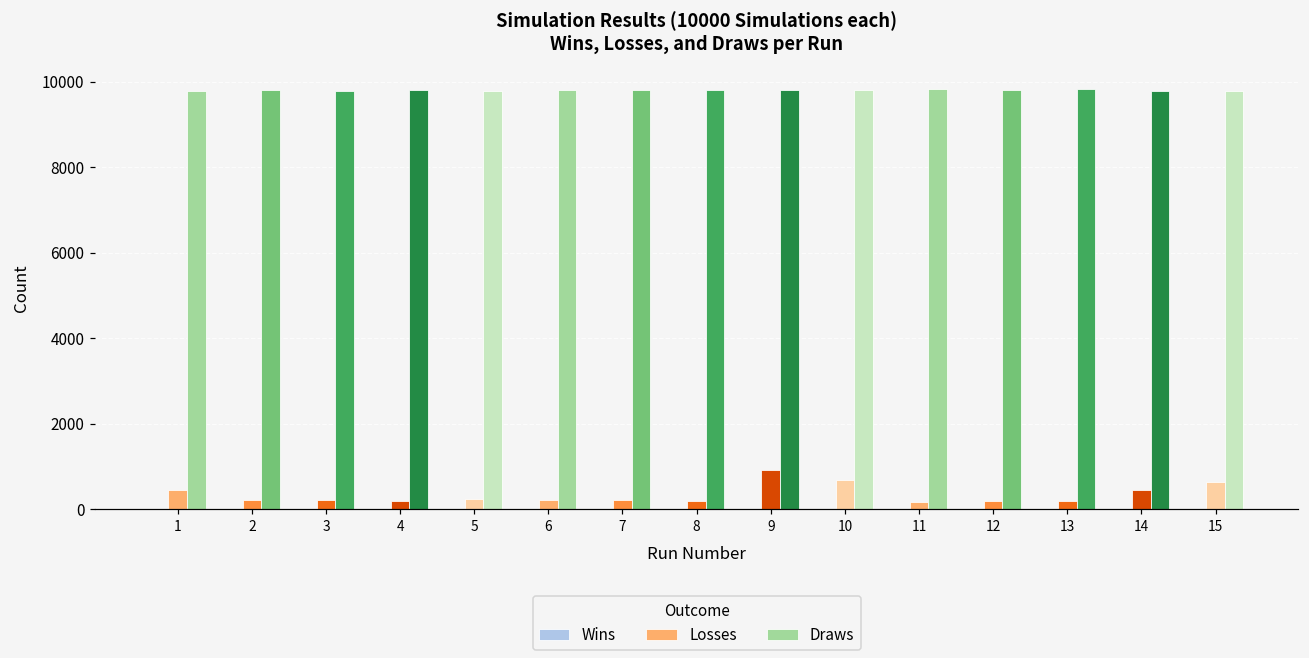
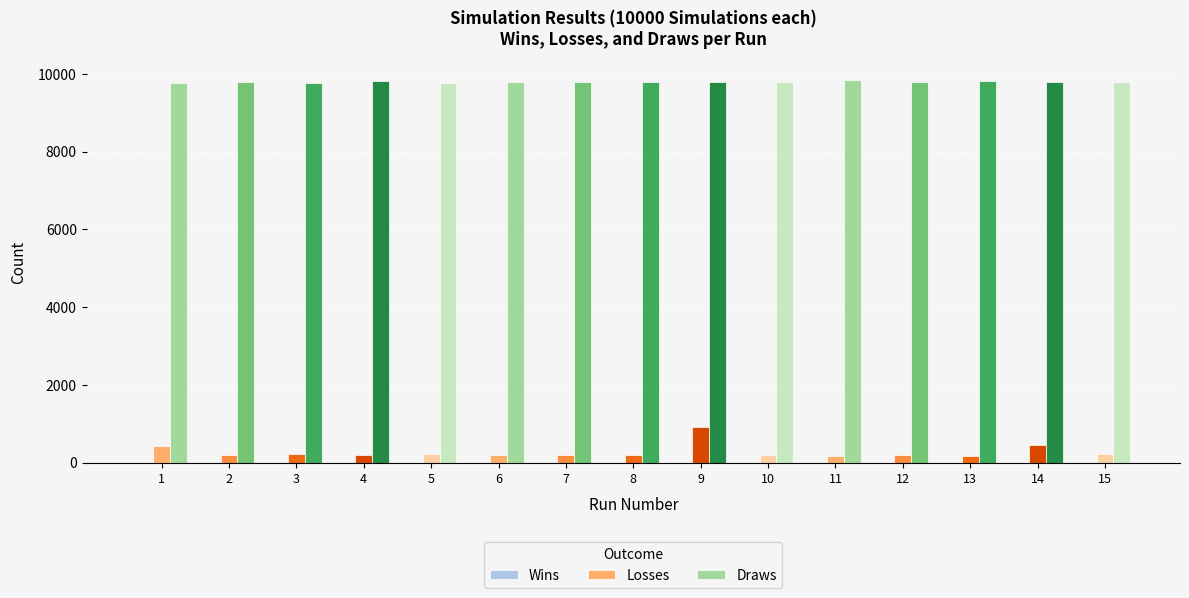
  {
    "Wins": {
      "1": 0,
      "2": 0,
      "3": 0,
      "4": 0,
      "5": 0,
      "6": 0,
      "7": 0,
      "8": 0,
      "9": 0,
      "10": 0,
      "11": 0,
      "12": 0,
      "13": 0,
      "14": 0,
      "15": 0
    },
    "Losses": {
      "1": 400,
      "2": 200,
      "3": 200,
      "4": 200,
      "5": 200,
      "6": 200,
      "7": 200,
      "8": 200,
      "9": 900,
-     "10": 700,
+     "10": 200,
      "11": 200,
      "12": 200,
      "13": 200,
      "14": 500,
-     "15": 600
+     "15": 200
    },
    "Draws": {
      "1": 9800,
      "2": 9800,
      "3": 9800,
      "4": 9800,
      "5": 9800,
      "6": 9800,
      "7": 9800,
      "8": 9800,
      "9": 9800,
      "10": 9800,
      "11": 9800,
      "12": 9800,
      "13": 9800,
      "14": 9800,
      "15": 9800
    }
  }
